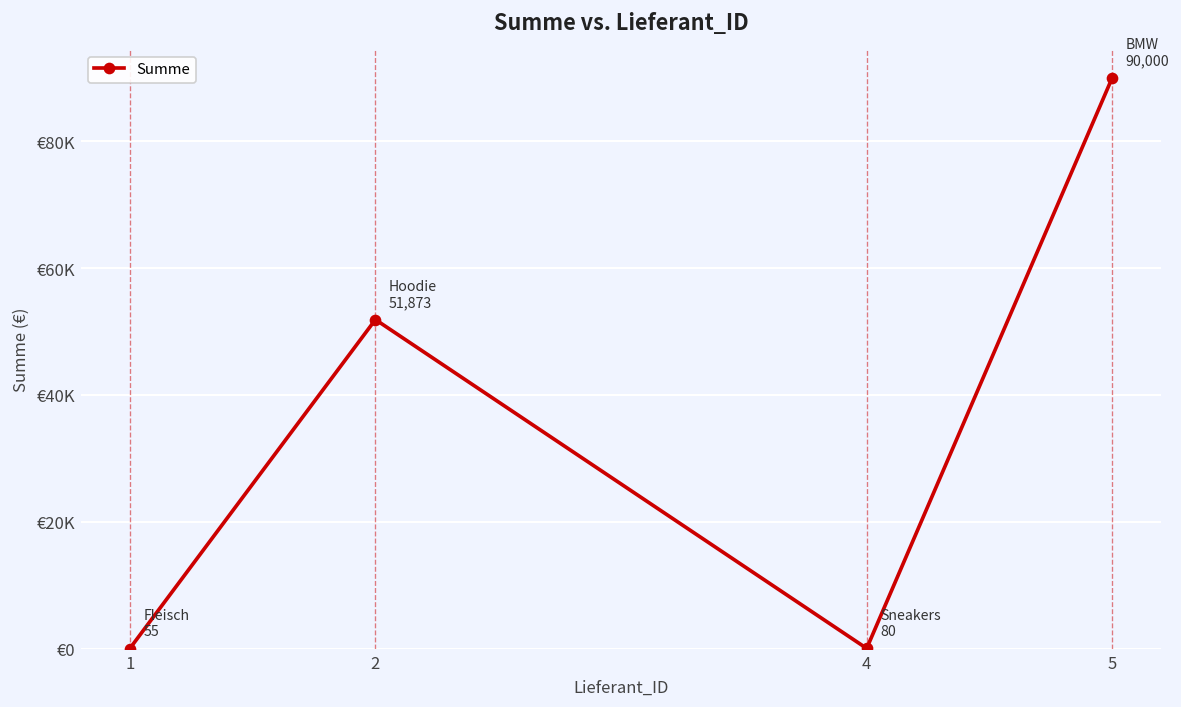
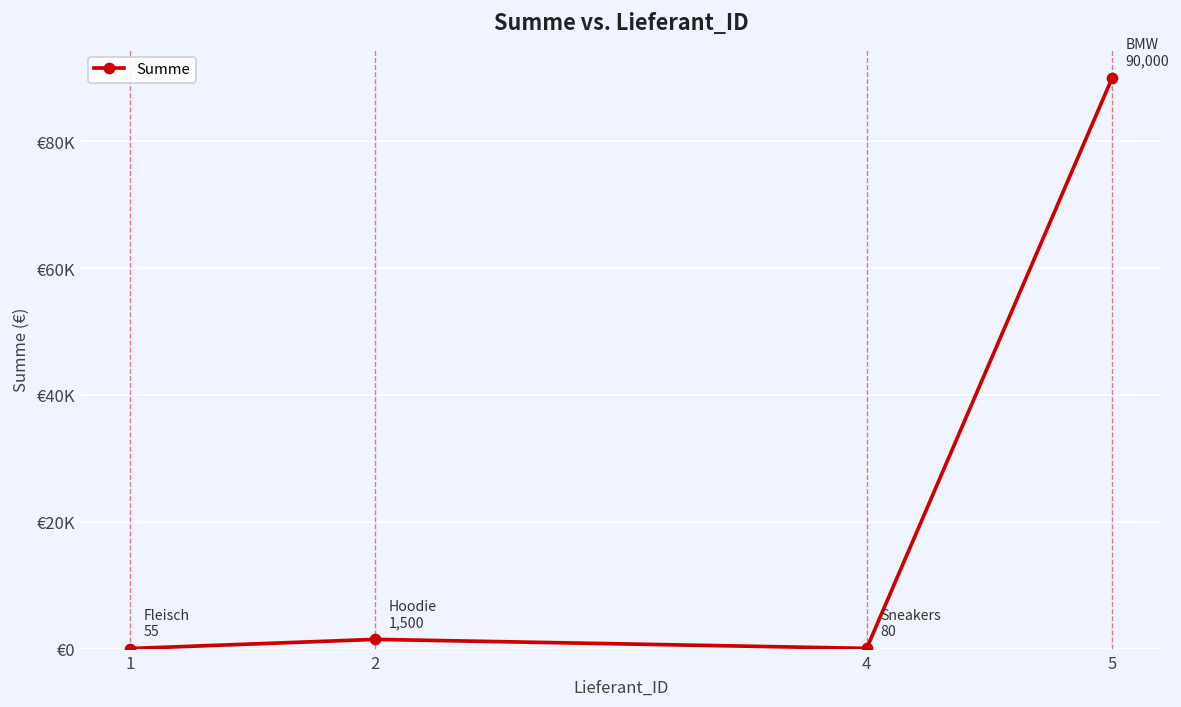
  {
    "1": "55",
-   "2": "51,873",
+   "2": "1,500",
    "4": "80",
    "5": "90,000"
  }
